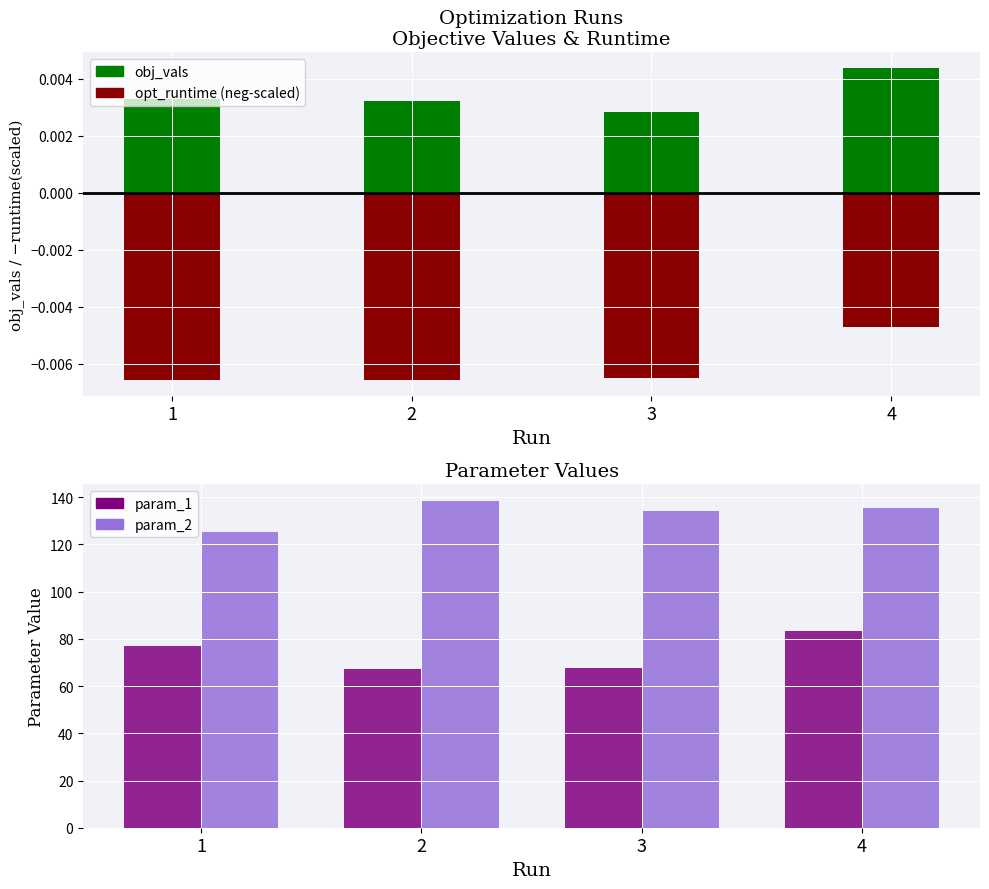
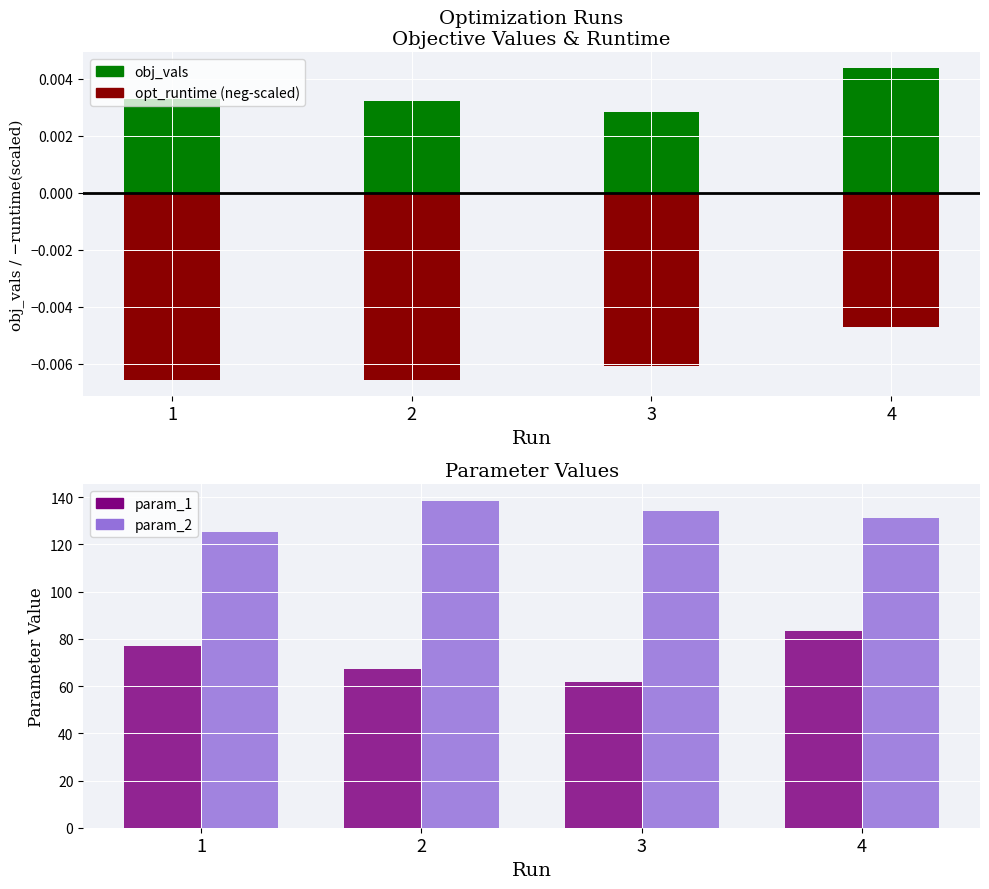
  {
    "Optimization Runs Objective Values & Runtime": {
      "obj_vals": {
        "2": 0.0032,
        "3": 0.0028,
        "4": 0.0044
      },
      "opt_runtime (neg-scaled)": {
        "1": -0.0066,
        "2": -0.0066,
-       "3": -0.0065,
+       "3": -0.0061,
        "4": -0.0047
      }
    },
    "Parameter Values": {
      "param_1": {
        "1": 77,
        "2": 67,
-       "3": 68,
+       "3": 62,
        "4": 83
      },
      "param_2": {
        "1": 125,
        "2": 139,
        "3": 134,
-       "4": 136
+       "4": 131
      }
    }
  }
